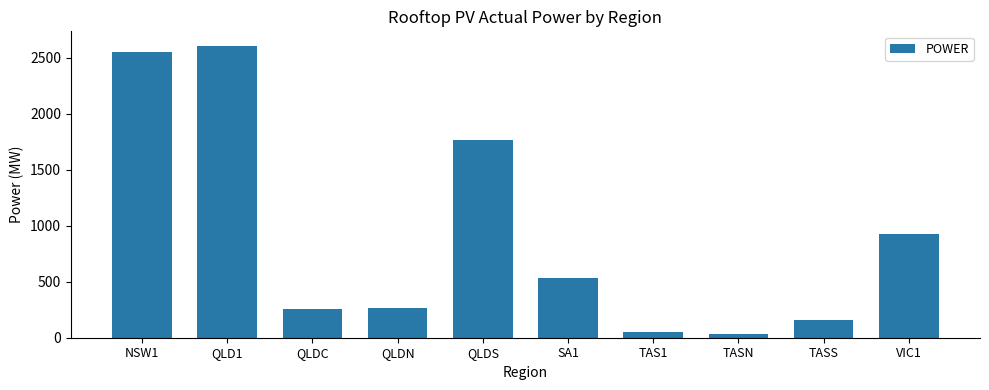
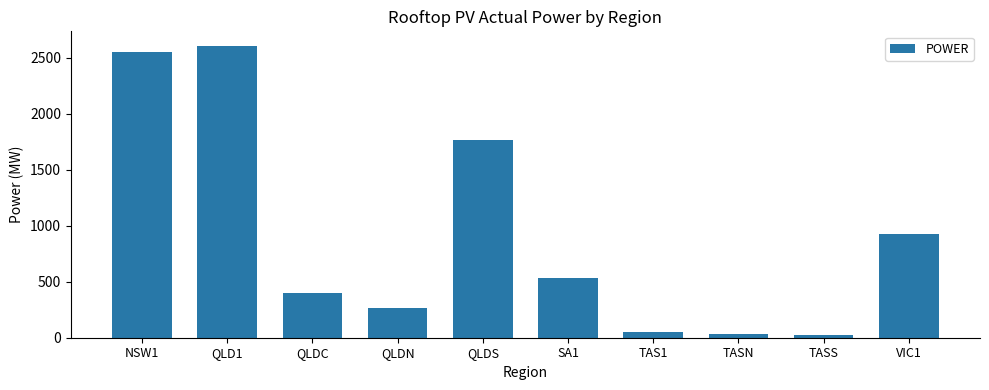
  {
    "NSW1": 2550,
    "QLD1": 2610,
-   "QLDC": 260,
+   "QLDC": 400,
    "QLDN": 270,
    "QLDS": 1770,
    "SA1": 540,
    "TAS1": 60,
    "TASN": 30,
-   "TASS": 160,
+   "TASS": 20,
    "VIC1": 930
  }
